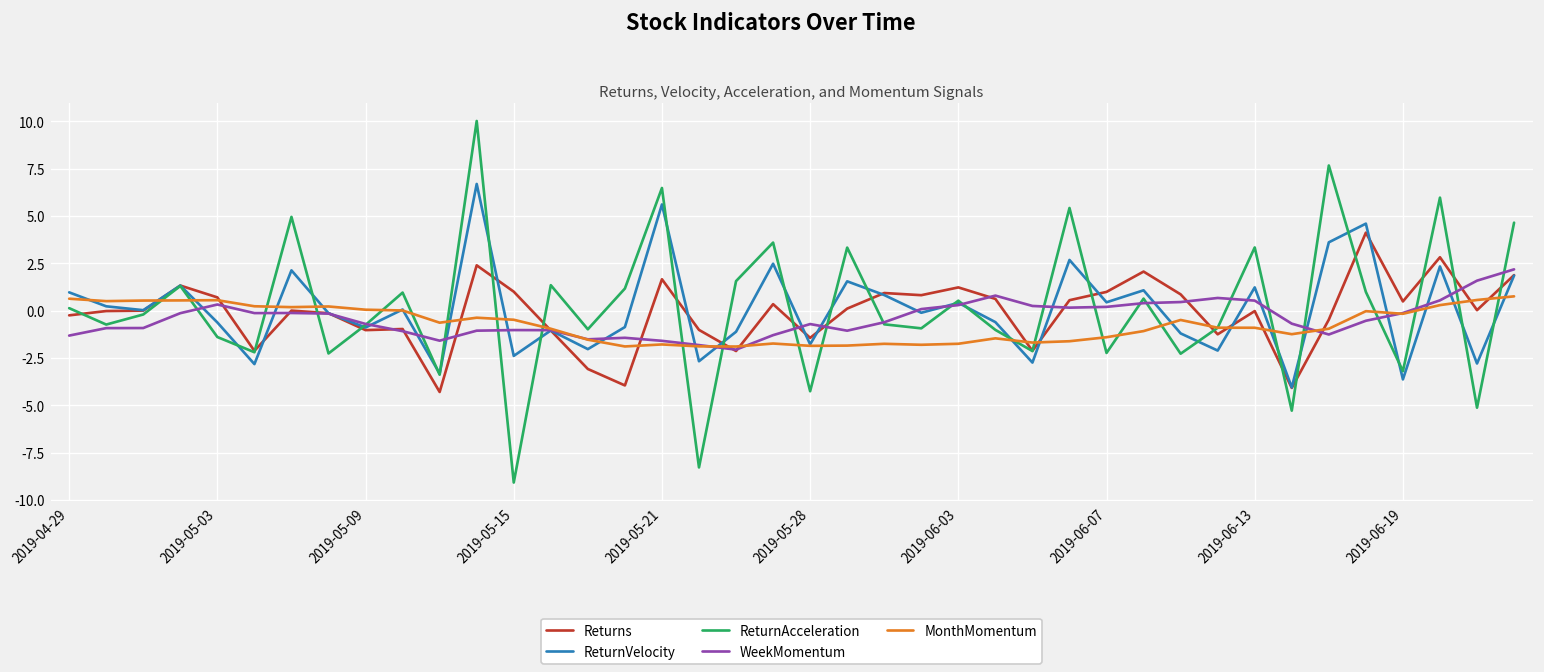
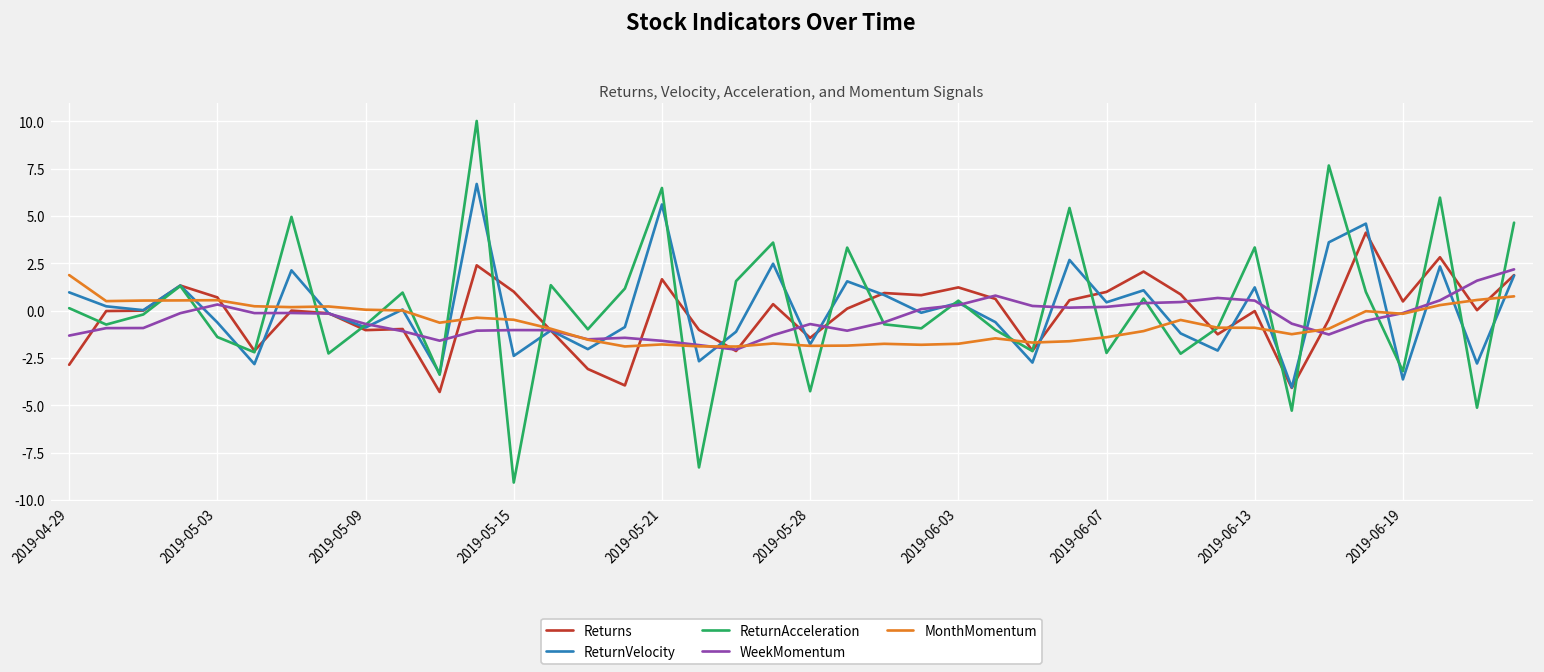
  {
    "Returns": {
-     "2019-04-29": -0.3,
+     "2019-04-29": -2.9,
      "2019-05-15": 1.0,
      "2019-05-21": 1.7,
      "2019-05-28": -1.4,
      "2019-06-03": 1.2,
      "2019-06-07": 1.0,
      "2019-06-13": 0.0,
      "2019-06-19": 0.5
    },
    "ReturnVelocity": {
      "2019-04-29": 1.0,
      "2019-05-03": -0.6,
      "2019-05-15": -2.4,
      "2019-05-21": 5.6,
      "2019-06-07": 0.4,
      "2019-06-13": 1.2,
      "2019-06-19": -3.6
    },
    "ReturnAcceleration": {
      "2019-04-29": 0.1,
      "2019-05-03": -1.4,
      "2019-05-15": -9.1,
      "2019-05-21": 6.5,
      "2019-05-28": -4.3,
      "2019-06-07": -2.2,
      "2019-06-13": 3.3,
      "2019-06-19": -3.2
    },
    "WeekMomentum": {
      "2019-04-29": -1.3,
      "2019-05-03": 0.3,
      "2019-05-15": -1.0,
      "2019-05-21": -1.6,
      "2019-05-28": -0.7,
      "2019-06-07": 0.2,
      "2019-06-13": 0.5
    },
    "MonthMomentum": {
-     "2019-04-29": 0.6,
+     "2019-04-29": 1.9,
      "2019-05-09": 0.0,
      "2019-05-15": -0.5,
      "2019-05-21": -1.8,
      "2019-06-03": -1.8,
      "2019-06-07": -1.4,
      "2019-06-13": -0.9
    }
  }
